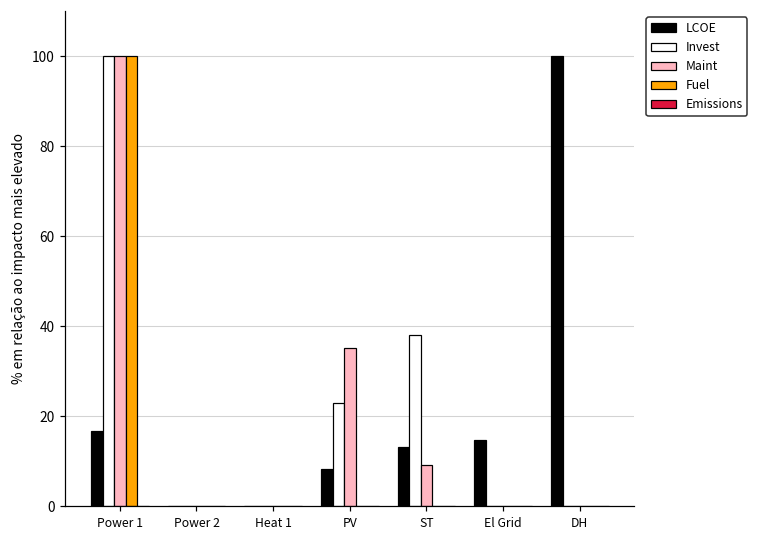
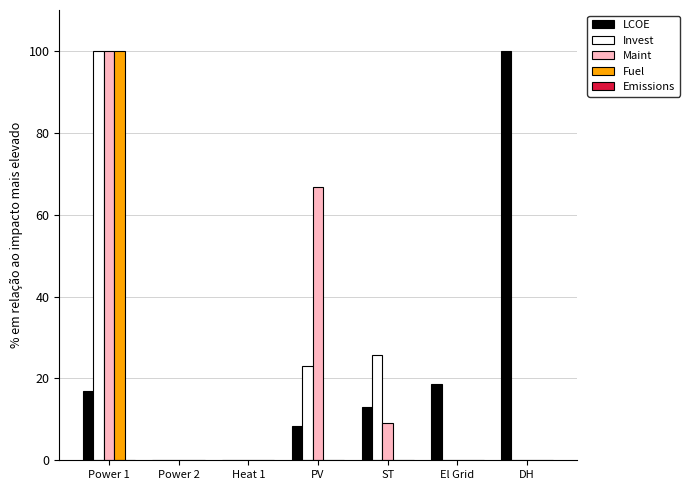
  {
    "LCOE": {
      "Power 1": 17,
      "Power 2": 0,
      "Heat 1": 0,
      "PV": 8,
      "ST": 13,
-     "El Grid": 15,
+     "El Grid": 19,
      "DH": 100
    },
    "Invest": {
      "Power 1": 100,
      "Power 2": 0,
      "Heat 1": 0,
      "PV": 23,
-     "ST": 38,
+     "ST": 26,
      "El Grid": 0,
      "DH": 0
    },
    "Maint": {
      "Power 1": 100,
      "Power 2": 0,
      "Heat 1": 0,
-     "PV": 35,
+     "PV": 67,
      "ST": 9,
      "El Grid": 0,
      "DH": 0
    },
    "Fuel": {
      "Power 1": 100,
      "Power 2": 0,
      "Heat 1": 0,
      "PV": 0,
      "ST": 0,
      "El Grid": 0,
      "DH": 0
    },
    "Emissions": {
      "Power 1": 0,
      "Power 2": 0,
      "Heat 1": 0,
      "PV": 0,
      "ST": 0,
      "El Grid": 0,
      "DH": 0
    }
  }
